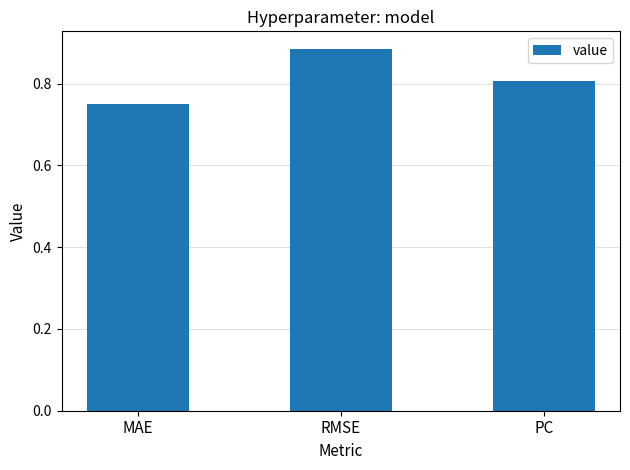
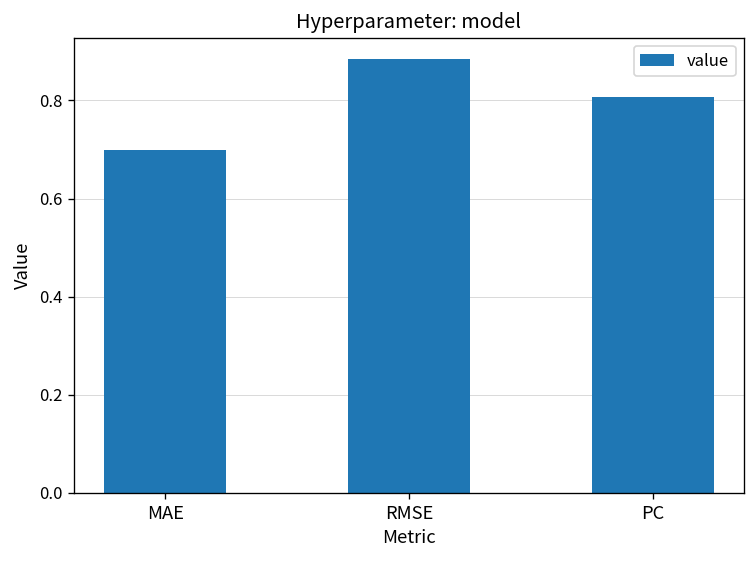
  {
-   "MAE": 0.75,
+   "MAE": 0.70,
    "RMSE": 0.88,
    "PC": 0.81
  }
